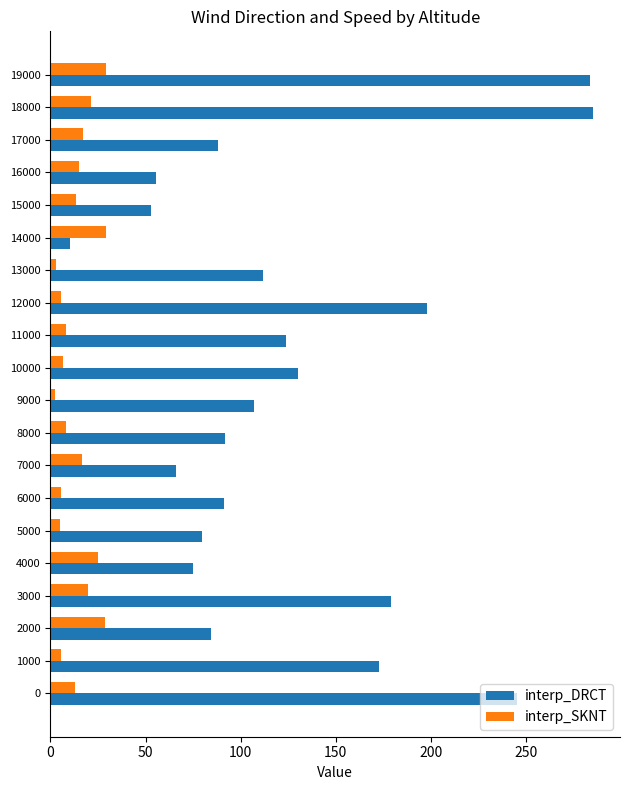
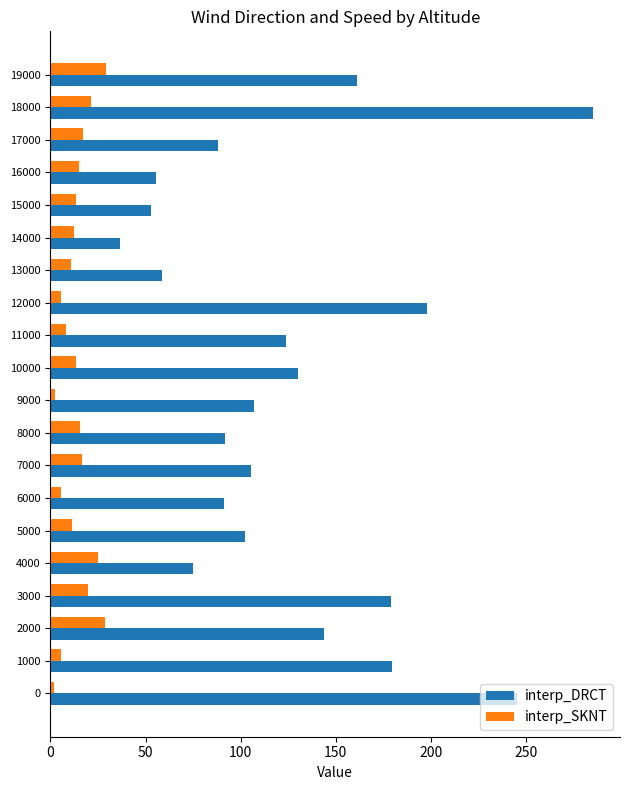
  {
    "interp_DRCT": {
-     "19000": 284,
+     "19000": 161,
      "18000": 285,
      "17000": 88,
      "16000": 56,
      "15000": 53,
-     "14000": 11,
-     "13000": 112,
+     "14000": 37,
+     "13000": 58,
      "12000": 198,
      "11000": 124,
      "10000": 130,
      "9000": 107,
      "8000": 92,
-     "7000": 66,
+     "7000": 105,
      "6000": 91,
-     "5000": 80,
+     "5000": 102,
      "4000": 75,
      "3000": 179,
-     "2000": 84,
-     "1000": 173
+     "2000": 144,
+     "1000": 179
    },
    "interp_SKNT": {
      "19000": 29,
      "18000": 21,
      "17000": 17,
      "16000": 15,
      "15000": 13,
-     "14000": 29,
-     "13000": 3,
+     "14000": 12,
+     "13000": 11,
      "12000": 5,
      "11000": 8,
-     "10000": 6,
+     "10000": 14,
      "9000": 2,
-     "8000": 8,
+     "8000": 15,
      "7000": 16,
      "6000": 5,
-     "5000": 5,
+     "5000": 11,
      "4000": 25,
      "3000": 19,
      "2000": 29,
      "1000": 6,
-     "0": 13
+     "0": 2
    }
  }
